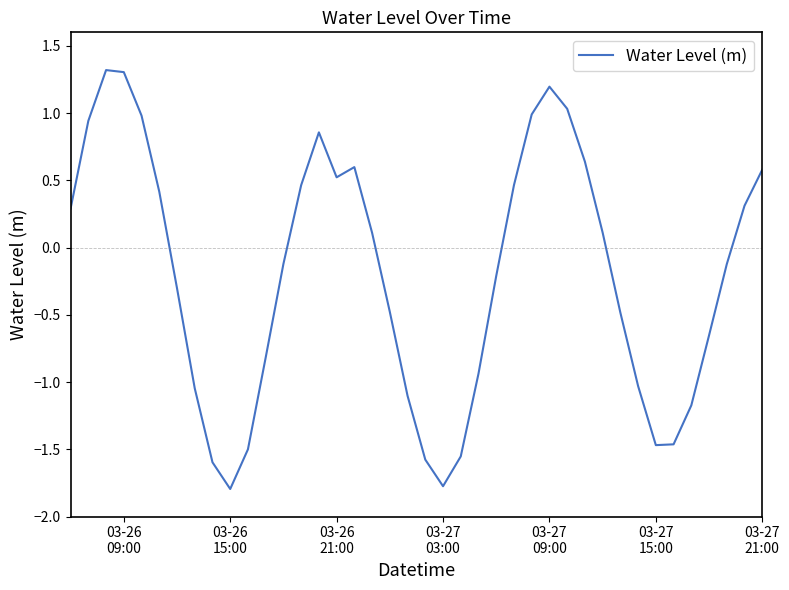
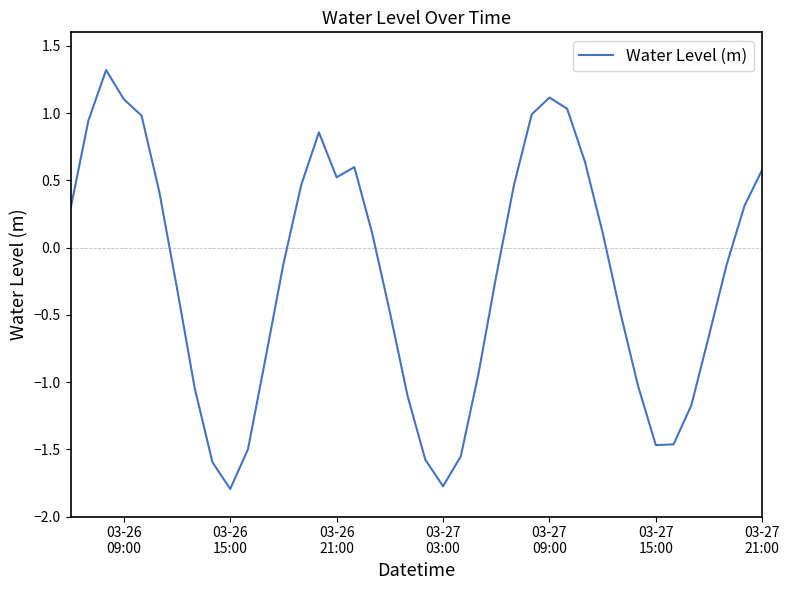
  {
-   "03-26 09:00": 1.30,
+   "03-26 09:00": 1.10,
    "03-26 15:00": -1.80,
    "03-26 21:00": 0.52,
    "03-27 03:00": -1.77,
-   "03-27 09:00": 1.20,
+   "03-27 09:00": 1.12,
    "03-27 15:00": -1.47,
    "03-27 21:00": 0.58
  }
